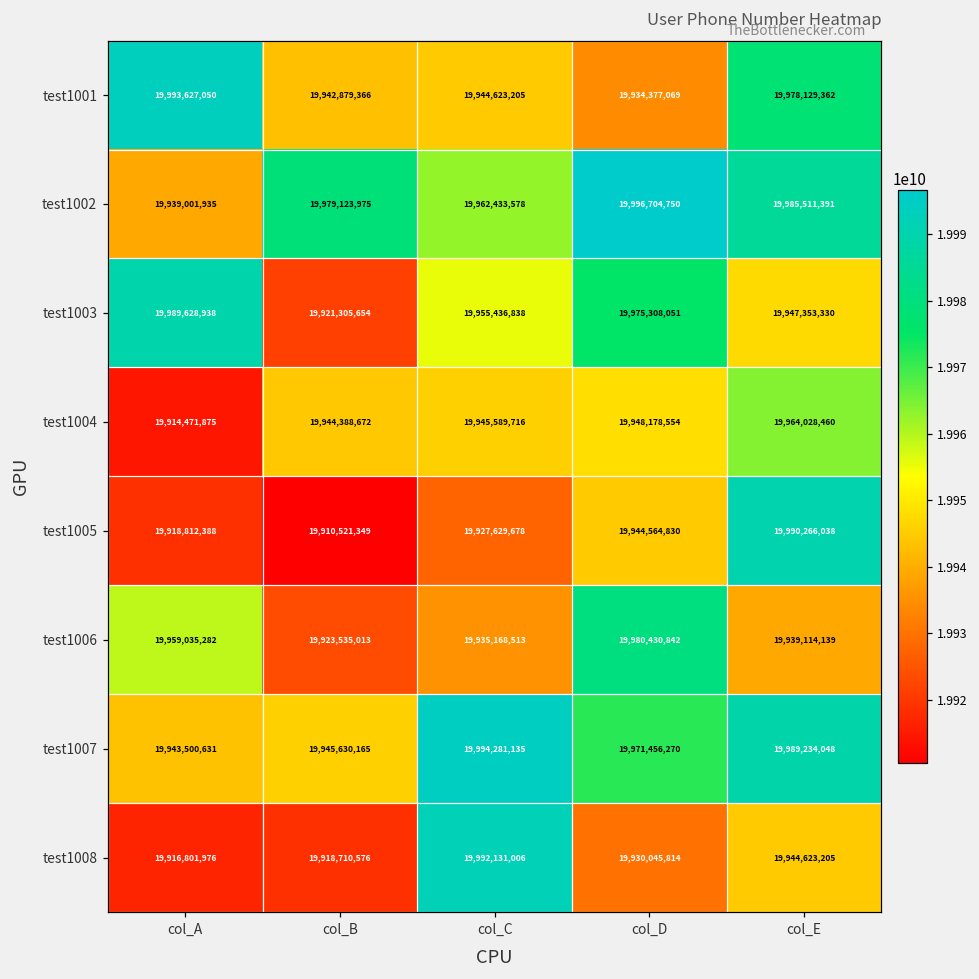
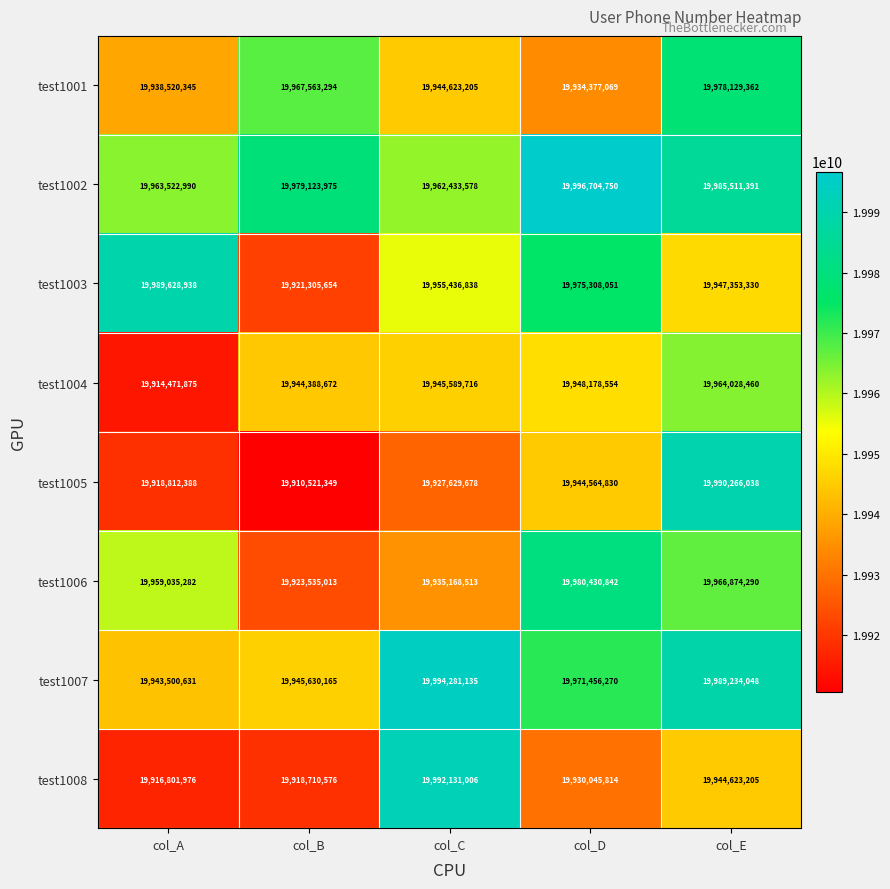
  {
    "test1001": {
-     "col_A": "19,993,627,050",
-     "col_B": "19,942,879,366",
+     "col_A": "19,938,520,345",
+     "col_B": "19,967,563,294",
      "col_C": "19,944,623,205",
      "col_D": "19,934,377,069",
      "col_E": "19,978,129,362"
    },
    "test1002": {
-     "col_A": "19,939,001,935",
+     "col_A": "19,963,522,990",
      "col_B": "19,979,123,975",
      "col_C": "19,962,433,578",
      "col_D": "19,996,704,750",
      "col_E": "19,985,511,391"
    },
    "test1003": {
      "col_A": "19,989,628,938",
      "col_B": "19,921,305,654",
      "col_C": "19,955,436,838",
      "col_D": "19,975,308,051",
      "col_E": "19,947,353,330"
    },
    "test1004": {
      "col_A": "19,914,471,875",
      "col_B": "19,944,388,672",
      "col_C": "19,945,589,716",
      "col_D": "19,948,178,554",
      "col_E": "19,964,028,460"
    },
    "test1005": {
      "col_A": "19,918,812,388",
      "col_B": "19,910,521,349",
      "col_C": "19,927,629,678",
      "col_D": "19,944,564,830",
      "col_E": "19,990,266,038"
    },
    "test1006": {
      "col_A": "19,959,035,282",
      "col_B": "19,923,535,013",
      "col_C": "19,935,168,513",
      "col_D": "19,980,430,842",
-     "col_E": "19,939,114,139"
+     "col_E": "19,966,874,290"
    },
    "test1007": {
      "col_A": "19,943,500,631",
      "col_B": "19,945,630,165",
      "col_C": "19,994,281,135",
      "col_D": "19,971,456,270",
      "col_E": "19,989,234,048"
    },
    "test1008": {
      "col_A": "19,916,801,976",
      "col_B": "19,918,710,576",
      "col_C": "19,992,131,006",
      "col_D": "19,930,045,814",
      "col_E": "19,944,623,205"
    }
  }
